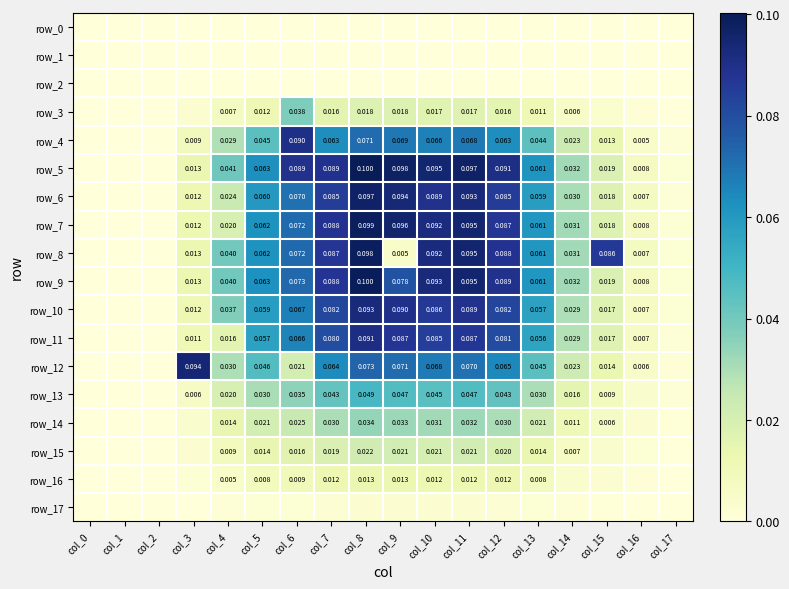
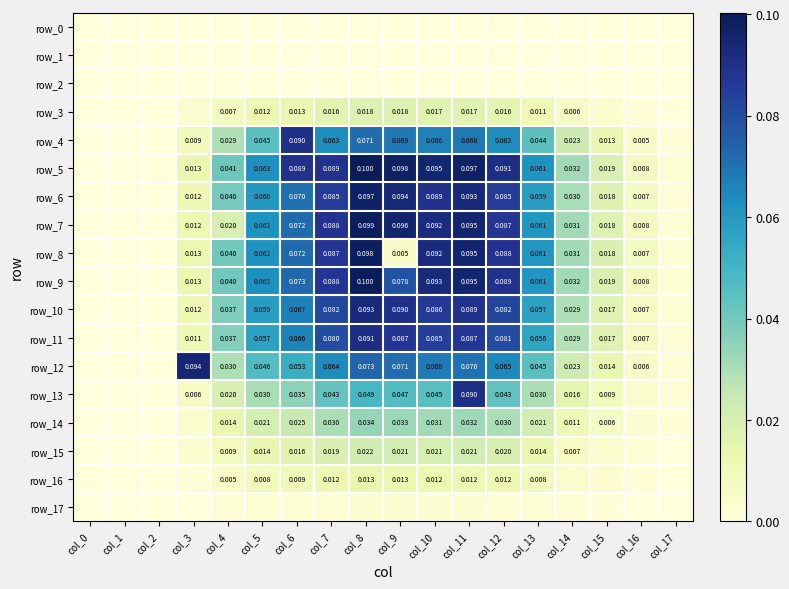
  {
    "row_3": {
      "col_4": 0.007,
      "col_5": 0.012,
-     "col_6": 0.038,
+     "col_6": 0.013,
      "col_7": 0.016,
      "col_8": 0.018,
      "col_9": 0.018,
      "col_10": 0.017,
      "col_11": 0.017,
      "col_12": 0.016,
      "col_13": 0.011,
      "col_14": 0.006
    },
    "row_4": {
      "col_3": 0.009,
      "col_4": 0.029,
      "col_5": 0.045,
      "col_6": 0.090,
      "col_7": 0.063,
      "col_8": 0.071,
      "col_9": 0.069,
      "col_10": 0.066,
      "col_11": 0.068,
      "col_12": 0.063,
      "col_13": 0.044,
      "col_14": 0.023,
      "col_15": 0.013,
      "col_16": 0.005
    },
    "row_5": {
      "col_3": 0.013,
      "col_4": 0.041,
      "col_5": 0.063,
      "col_6": 0.089,
      "col_7": 0.089,
      "col_8": 0.100,
      "col_9": 0.098,
      "col_10": 0.095,
      "col_11": 0.097,
      "col_12": 0.091,
      "col_13": 0.061,
      "col_14": 0.032,
      "col_15": 0.019,
      "col_16": 0.008
    },
    "row_6": {
      "col_3": 0.012,
-     "col_4": 0.024,
+     "col_4": 0.040,
      "col_5": 0.060,
      "col_6": 0.070,
      "col_7": 0.085,
      "col_8": 0.097,
      "col_9": 0.094,
      "col_10": 0.089,
      "col_11": 0.093,
      "col_12": 0.085,
      "col_13": 0.059,
      "col_14": 0.030,
      "col_15": 0.018,
      "col_16": 0.007
    },
    "row_7": {
      "col_3": 0.012,
      "col_4": 0.020,
      "col_5": 0.062,
      "col_6": 0.072,
      "col_7": 0.088,
      "col_8": 0.099,
      "col_9": 0.096,
      "col_10": 0.092,
      "col_11": 0.095,
      "col_12": 0.087,
      "col_13": 0.061,
      "col_14": 0.031,
      "col_15": 0.018,
      "col_16": 0.008
    },
    "row_8": {
      "col_3": 0.013,
      "col_4": 0.040,
      "col_5": 0.062,
      "col_6": 0.072,
      "col_7": 0.087,
      "col_8": 0.098,
      "col_9": 0.005,
      "col_10": 0.092,
      "col_11": 0.095,
      "col_12": 0.088,
      "col_13": 0.061,
      "col_14": 0.031,
-     "col_15": 0.086,
+     "col_15": 0.018,
      "col_16": 0.007
    },
    "row_9": {
      "col_3": 0.013,
      "col_4": 0.040,
      "col_5": 0.063,
      "col_6": 0.073,
      "col_7": 0.088,
      "col_8": 0.100,
      "col_9": 0.078,
      "col_10": 0.093,
      "col_11": 0.095,
      "col_12": 0.089,
      "col_13": 0.061,
      "col_14": 0.032,
      "col_15": 0.019,
      "col_16": 0.008
    },
    "row_10": {
      "col_3": 0.012,
      "col_4": 0.037,
      "col_5": 0.059,
      "col_6": 0.067,
      "col_7": 0.082,
      "col_8": 0.093,
      "col_9": 0.090,
      "col_10": 0.086,
      "col_11": 0.089,
      "col_12": 0.082,
      "col_13": 0.057,
      "col_14": 0.029,
      "col_15": 0.017,
      "col_16": 0.007
    },
    "row_11": {
      "col_3": 0.011,
-     "col_4": 0.016,
+     "col_4": 0.037,
      "col_5": 0.057,
      "col_6": 0.066,
      "col_7": 0.080,
      "col_8": 0.091,
      "col_9": 0.087,
      "col_10": 0.085,
      "col_11": 0.087,
      "col_12": 0.081,
      "col_13": 0.056,
      "col_14": 0.029,
      "col_15": 0.017,
      "col_16": 0.007
    },
    "row_12": {
      "col_3": 0.094,
      "col_4": 0.030,
      "col_5": 0.046,
-     "col_6": 0.021,
+     "col_6": 0.053,
      "col_7": 0.064,
      "col_8": 0.073,
      "col_9": 0.071,
      "col_10": 0.068,
      "col_11": 0.070,
      "col_12": 0.065,
      "col_13": 0.045,
      "col_14": 0.023,
      "col_15": 0.014,
      "col_16": 0.006
    },
    "row_13": {
      "col_3": 0.006,
      "col_4": 0.020,
      "col_5": 0.030,
      "col_6": 0.035,
      "col_7": 0.043,
      "col_8": 0.049,
      "col_9": 0.047,
      "col_10": 0.045,
-     "col_11": 0.047,
+     "col_11": 0.090,
      "col_12": 0.043,
      "col_13": 0.030,
      "col_14": 0.016,
      "col_15": 0.009
    },
    "row_14": {
      "col_4": 0.014,
      "col_5": 0.021,
      "col_6": 0.025,
      "col_7": 0.030,
      "col_8": 0.034,
      "col_9": 0.033,
      "col_10": 0.031,
      "col_11": 0.032,
      "col_12": 0.030,
      "col_13": 0.021,
      "col_14": 0.011,
      "col_15": 0.006
    },
    "row_15": {
      "col_4": 0.009,
      "col_5": 0.014,
      "col_6": 0.016,
      "col_7": 0.019,
      "col_8": 0.022,
      "col_9": 0.021,
      "col_10": 0.021,
      "col_11": 0.021,
      "col_12": 0.020,
      "col_13": 0.014,
      "col_14": 0.007
    },
    "row_16": {
      "col_4": 0.005,
      "col_5": 0.008,
      "col_6": 0.009,
      "col_7": 0.012,
      "col_8": 0.013,
      "col_9": 0.013,
      "col_10": 0.012,
      "col_11": 0.012,
      "col_12": 0.012,
      "col_13": 0.008
    }
  }
